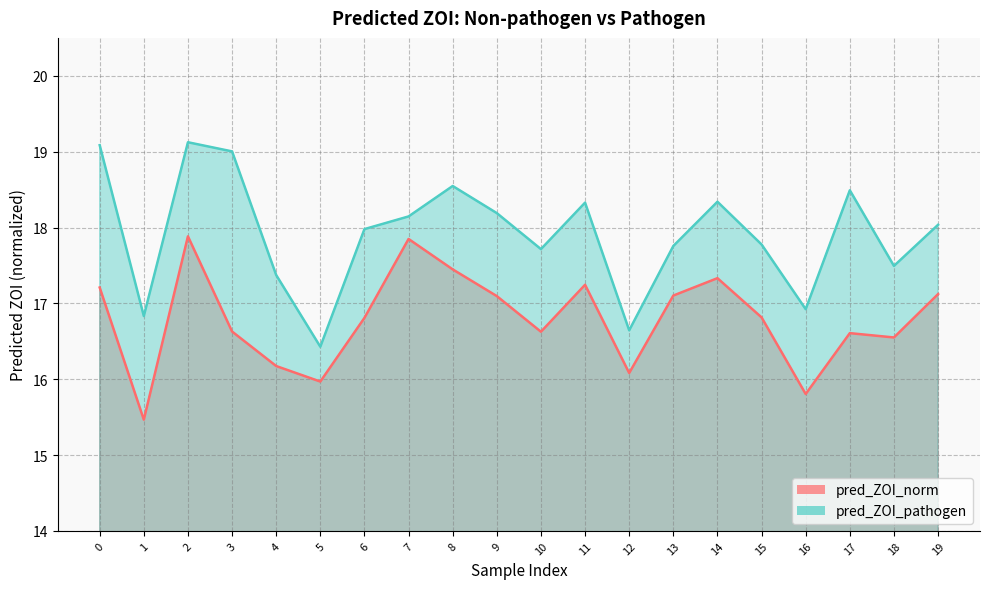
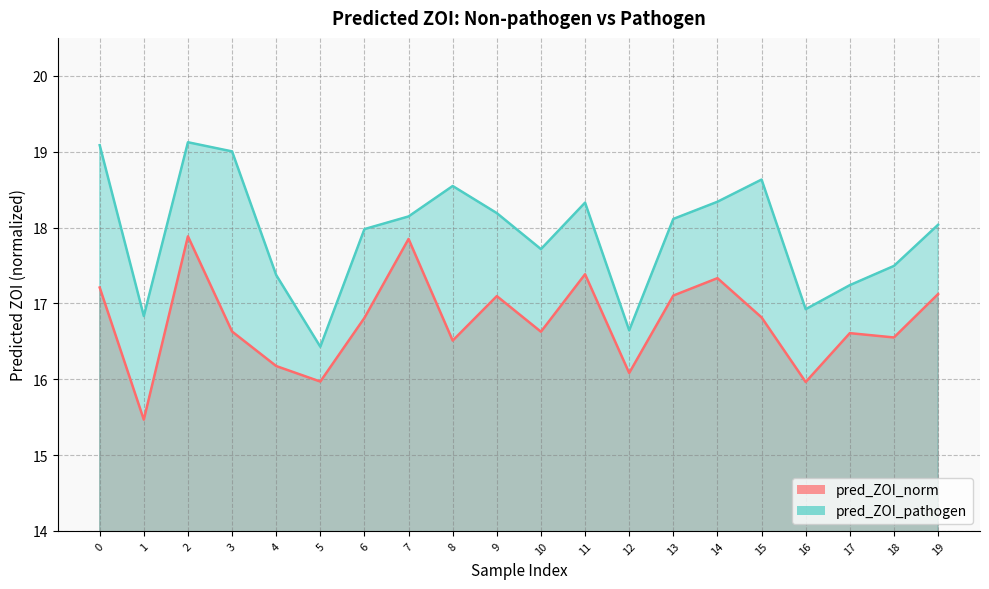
  {
    "pred_ZOI_norm": {
      "0": 17.2,
      "1": 15.5,
      "2": 17.9,
      "3": 16.6,
      "4": 16.2,
      "5": 16.0,
      "6": 16.8,
      "7": 17.8,
-     "8": 17.4,
+     "8": 16.5,
      "9": 17.1,
      "10": 16.6,
-     "11": 17.2,
+     "11": 17.4,
      "12": 16.1,
      "13": 17.1,
      "14": 17.3,
      "15": 16.8,
-     "16": 15.8,
+     "16": 16.0,
      "17": 16.6,
      "18": 16.6,
      "19": 17.1
    },
    "pred_ZOI_pathogen": {
      "0": 19.1,
      "1": 16.8,
      "2": 19.1,
      "3": 19.0,
      "4": 17.4,
      "5": 16.4,
      "6": 18.0,
      "7": 18.1,
      "8": 18.5,
      "9": 18.2,
      "10": 17.7,
      "11": 18.3,
      "12": 16.6,
-     "13": 17.8,
+     "13": 18.1,
      "14": 18.3,
-     "15": 17.8,
+     "15": 18.6,
      "16": 16.9,
-     "17": 18.5,
+     "17": 17.2,
      "18": 17.5,
      "19": 18.0
    }
  }
